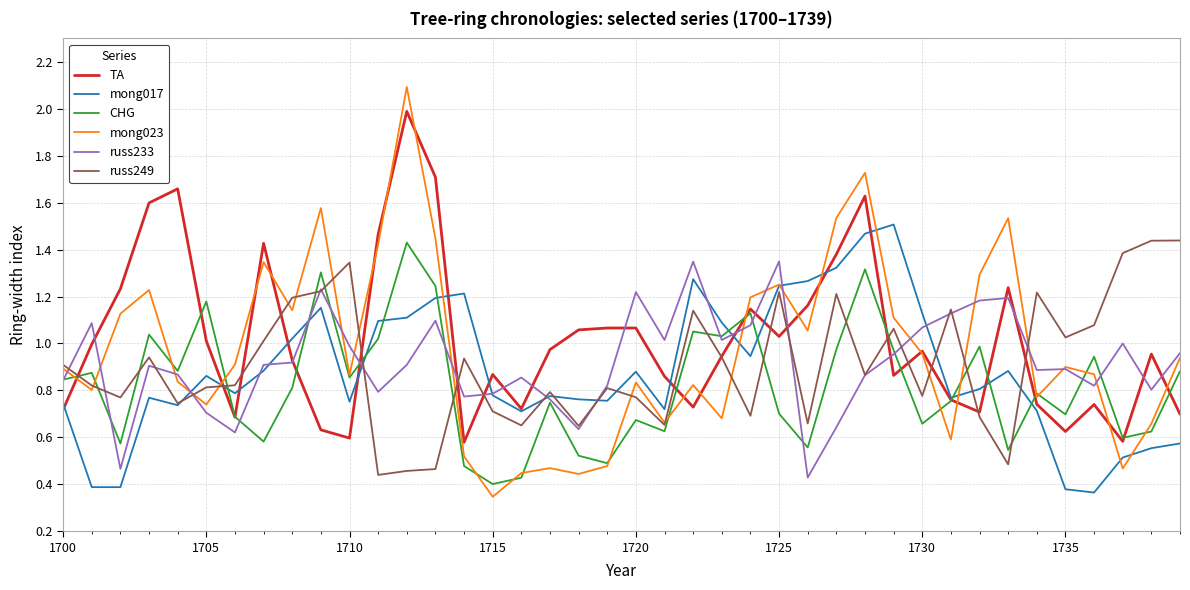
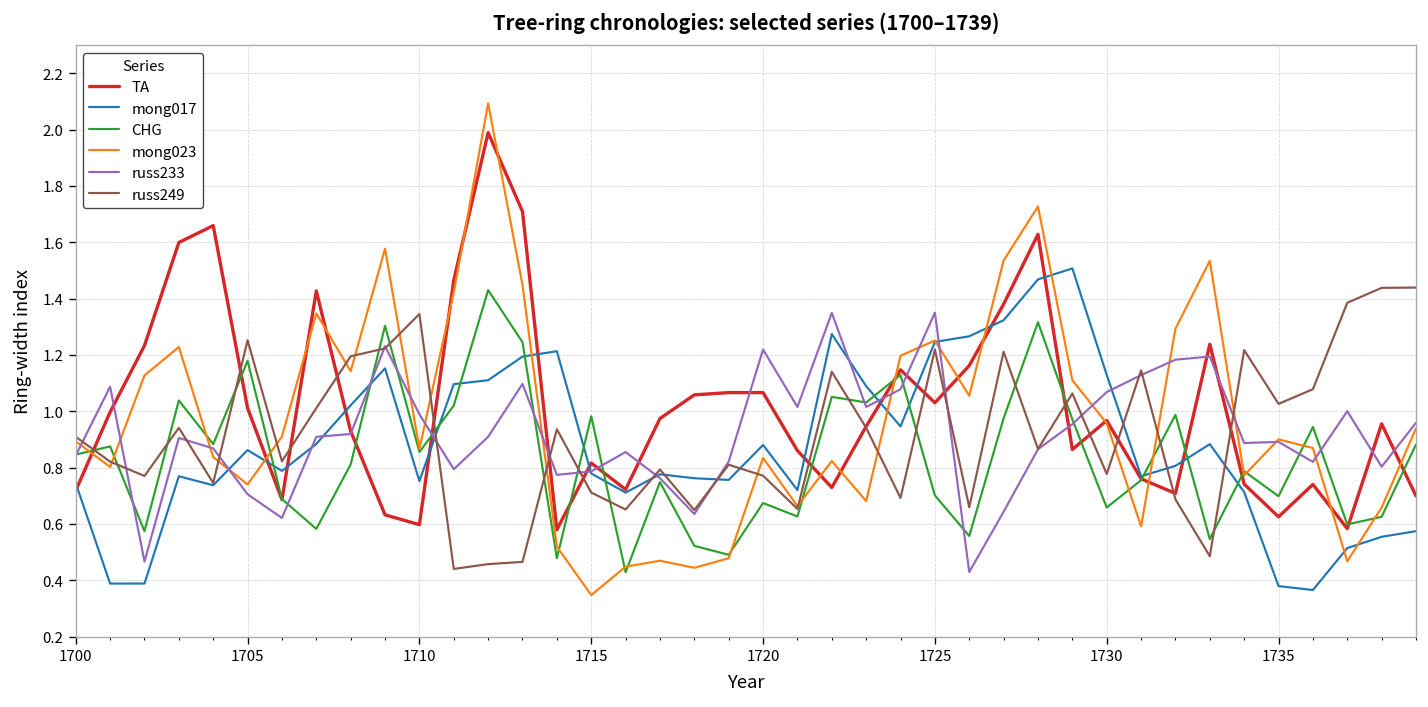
  {
    "TA": {
      "1700": 0.72,
      "1705": 1.01,
      "1710": 0.60,
-     "1715": 0.87,
+     "1715": 0.82,
      "1720": 1.07,
      "1725": 1.03,
      "1735": 0.63
    },
    "mong017": {
      "1700": 0.74,
      "1705": 0.86,
      "1710": 0.75,
      "1720": 0.88,
      "1730": 1.13,
      "1735": 0.38
    },
    "CHG": {
      "1705": 1.18,
      "1710": 0.86,
-     "1715": 0.40,
+     "1715": 0.98,
      "1720": 0.67,
      "1725": 0.70,
      "1730": 0.66,
      "1735": 0.70
    },
    "mong023": {
      "1700": 0.89,
      "1705": 0.74,
      "1710": 0.87,
      "1715": 0.35,
      "1720": 0.83
    },
    "russ233": {
      "1705": 0.71,
      "1710": 0.99,
      "1720": 1.22,
      "1725": 1.35,
      "1730": 1.07
    },
    "russ249": {
      "1700": 0.91,
-     "1705": 0.81,
+     "1705": 1.25,
      "1710": 1.35,
      "1715": 0.71,
      "1720": 0.77,
      "1725": 1.22,
      "1730": 0.78,
      "1735": 1.03
    }
  }
